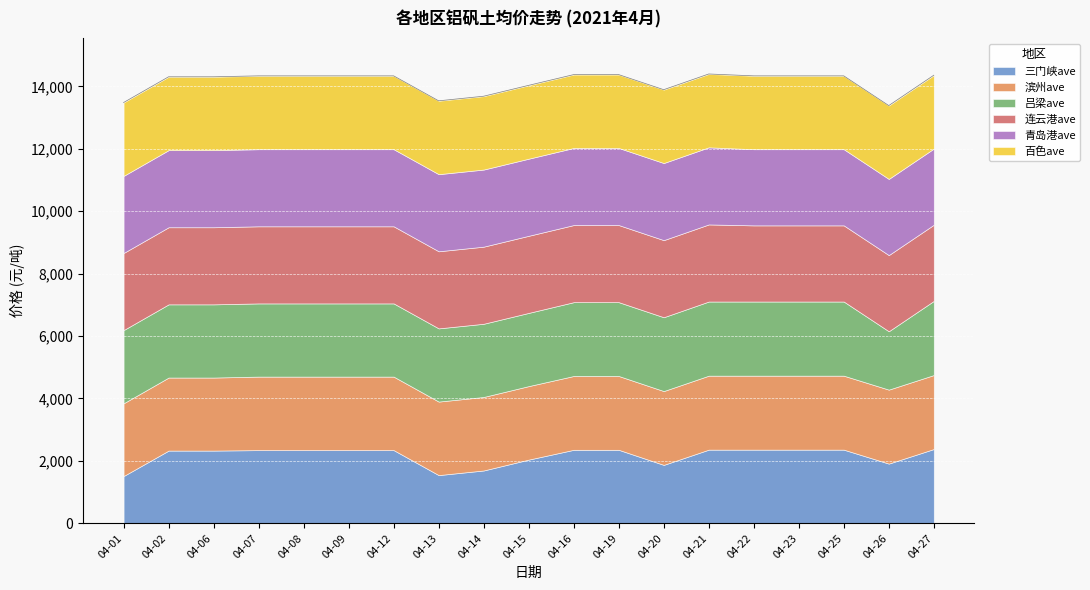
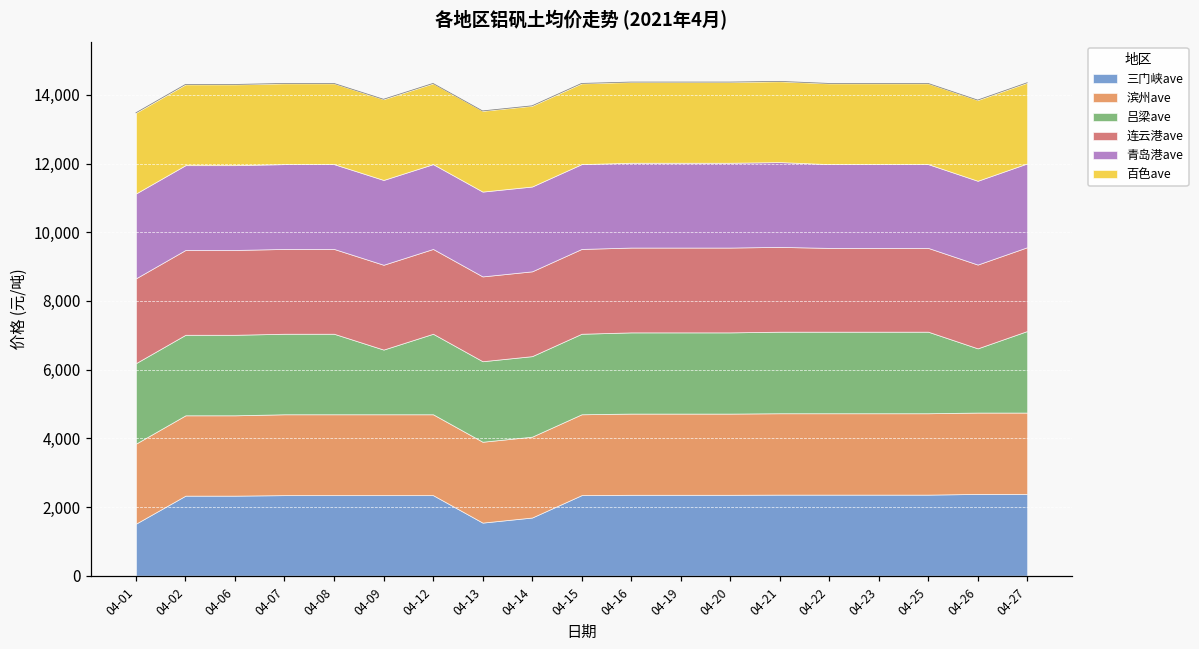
  {
    "三门峡ave": {
      "04-01": "1,500",
      "04-02": "2,300",
      "04-06": "2,300",
      "04-07": "2,300",
      "04-08": "2,300",
      "04-09": "2,300",
      "04-12": "2,300",
      "04-13": "1,500",
      "04-14": "1,700",
-     "04-15": "2,000",
+     "04-15": "2,300",
      "04-16": "2,400",
      "04-19": "2,400",
-     "04-20": "1,900",
+     "04-20": "2,400",
      "04-21": "2,400",
      "04-22": "2,400",
      "04-23": "2,400",
      "04-25": "2,400",
-     "04-26": "1,900",
+     "04-26": "2,400",
      "04-27": "2,400"
    },
    "吕梁ave": {
      "04-01": "2,300",
      "04-02": "2,300",
      "04-06": "2,300",
      "04-07": "2,300",
      "04-08": "2,300",
-     "04-09": "2,300",
+     "04-09": "1,900",
      "04-12": "2,300",
      "04-13": "2,300",
      "04-14": "2,300",
      "04-15": "2,300",
      "04-16": "2,400",
      "04-19": "2,400",
      "04-20": "2,400",
      "04-21": "2,400",
      "04-22": "2,400",
      "04-23": "2,400",
      "04-25": "2,400",
      "04-26": "1,900",
      "04-27": "2,400"
    },
    "青岛港ave": {
      "04-01": "2,500",
      "04-02": "2,500",
      "04-06": "2,500",
      "04-07": "2,500",
      "04-08": "2,500",
      "04-09": "2,500",
      "04-12": "2,500",
      "04-13": "2,500",
      "04-14": "2,500",
      "04-15": "2,500",
      "04-16": "2,500",
      "04-19": "2,500",
      "04-20": "2,500",
      "04-21": "2,500",
      "04-22": "2,400",
      "04-23": "2,400",
      "04-25": "2,400",
      "04-26": "2,400",
      "04-27": "2,400"
    },
    "百色ave": {
      "04-01": "2,400",
      "04-02": "2,400",
      "04-06": "2,400",
      "04-07": "2,400",
      "04-08": "2,400",
      "04-09": "2,400",
      "04-12": "2,400",
      "04-13": "2,400",
      "04-14": "2,400",
      "04-15": "2,400",
      "04-16": "2,400",
      "04-19": "2,400",
      "04-20": "2,400",
      "04-21": "2,400",
      "04-22": "2,400",
      "04-23": "2,400",
      "04-25": "2,400",
      "04-26": "2,400",
      "04-27": "2,400"
    }
  }
